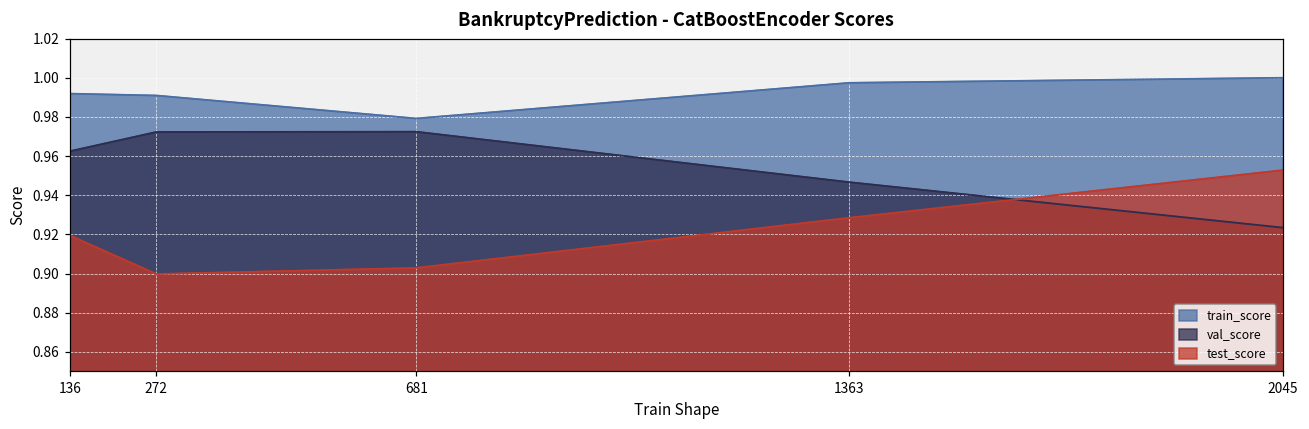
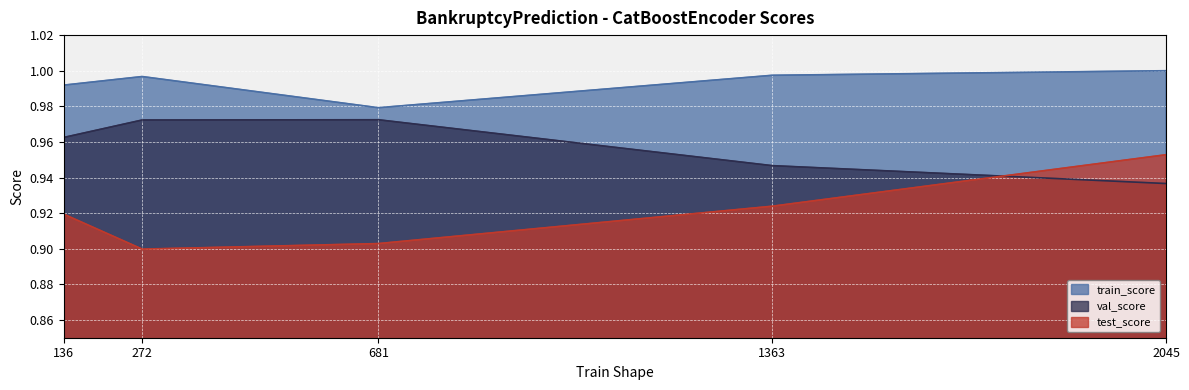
  {
    "train_score": {
      "136": 0.992,
-     "272": 0.991,
+     "272": 0.997,
      "681": 0.979,
      "1363": 0.997,
      "2045": 1.000
    },
    "val_score": {
      "136": 0.963,
      "272": 0.972,
      "681": 0.972,
      "1363": 0.947,
-     "2045": 0.923
+     "2045": 0.937
    },
    "test_score": {
      "136": 0.919,
      "272": 0.900,
      "681": 0.903,
-     "1363": 0.928,
+     "1363": 0.924,
      "2045": 0.953
    }
  }
